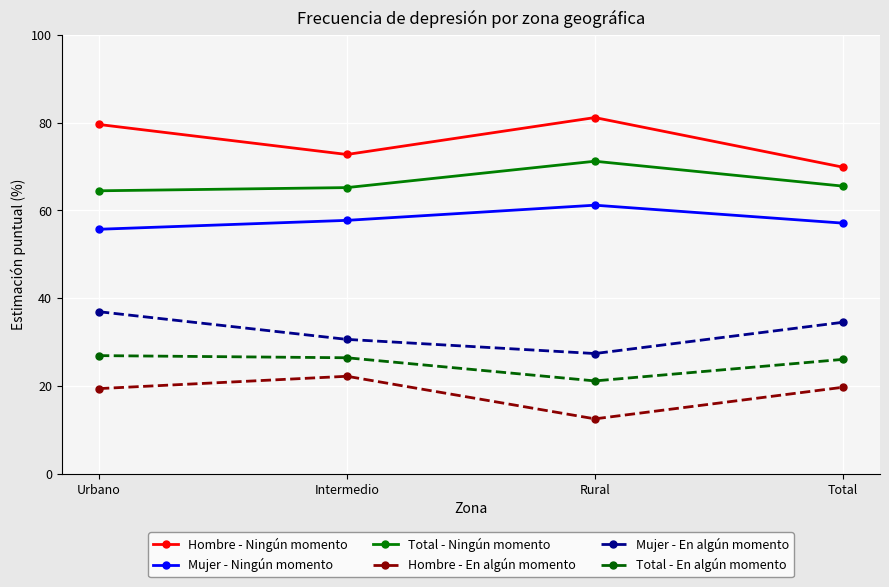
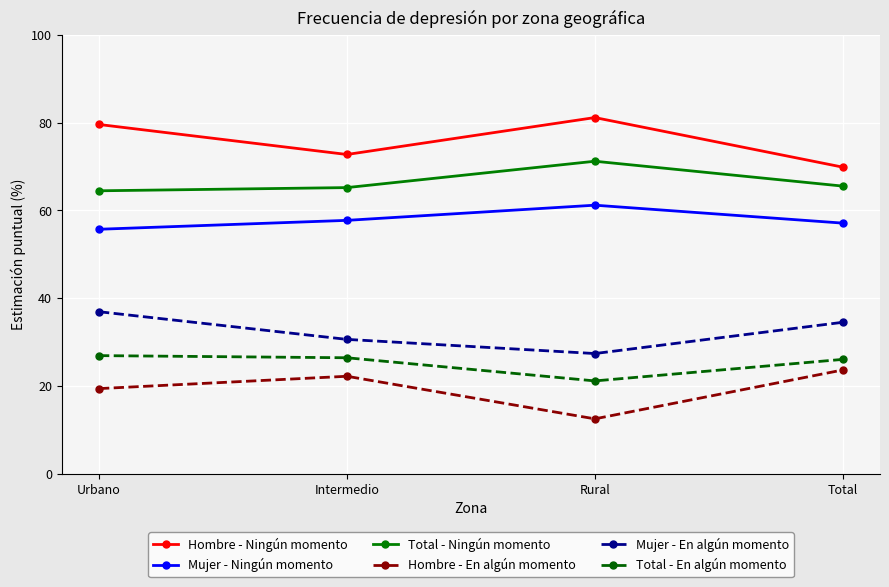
  {
    "Hombre - Ningún momento": {
      "Urbano": 80,
      "Intermedio": 73,
      "Rural": 81,
      "Total": 70
    },
    "Mujer - Ningún momento": {
      "Urbano": 56,
      "Intermedio": 58,
      "Rural": 61,
      "Total": 57
    },
    "Hombre - En algún momento": {
      "Urbano": 19,
      "Intermedio": 22,
      "Rural": 12,
-     "Total": 20
+     "Total": 24
    },
    "Mujer - En algún momento": {
      "Urbano": 37,
      "Intermedio": 31,
      "Rural": 27,
      "Total": 35
    }
  }
